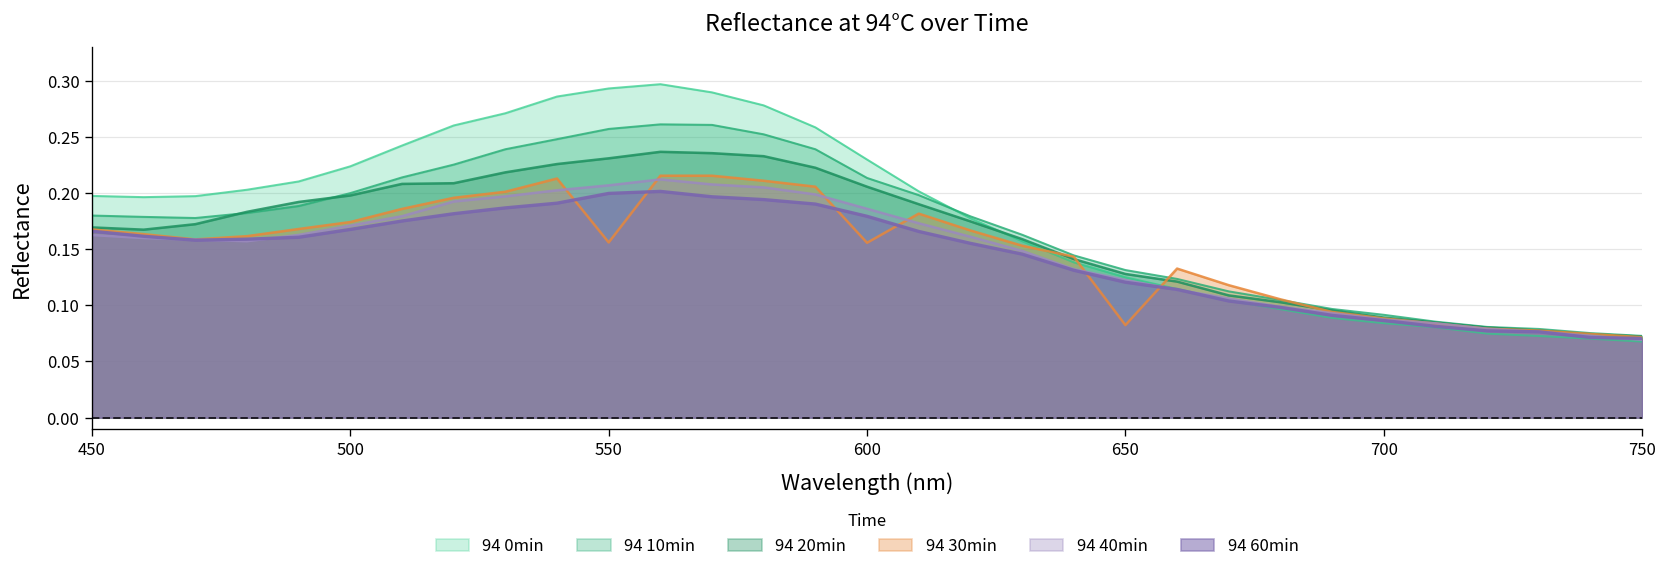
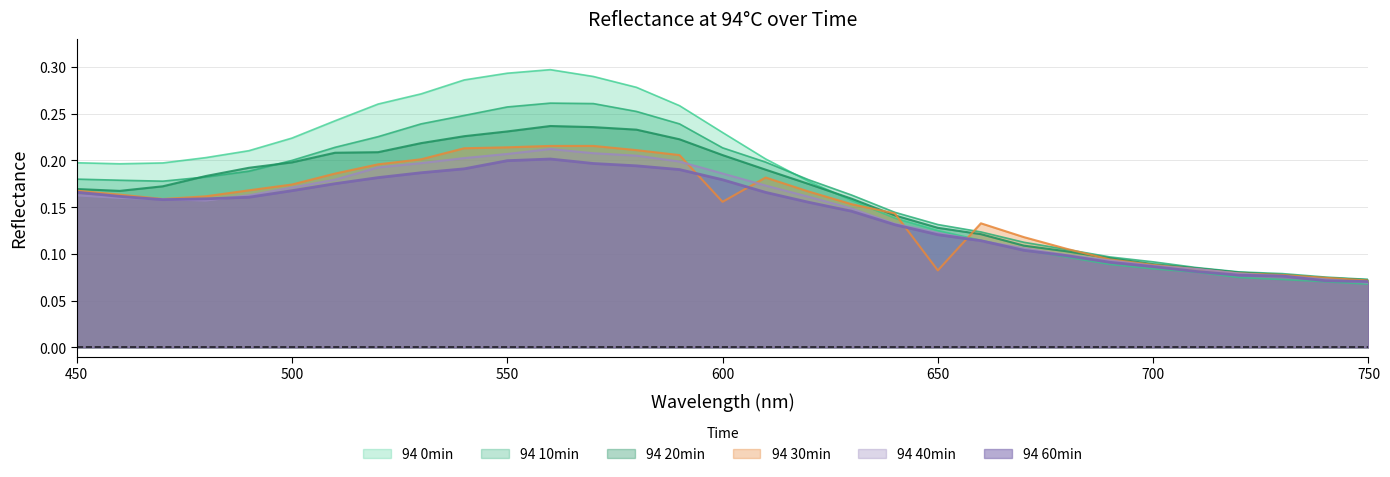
  {
    "94 30min": {
      "500": 0.17,
-     "550": 0.16,
+     "550": 0.21,
      "600": 0.16,
      "650": 0.08
    }
  }
